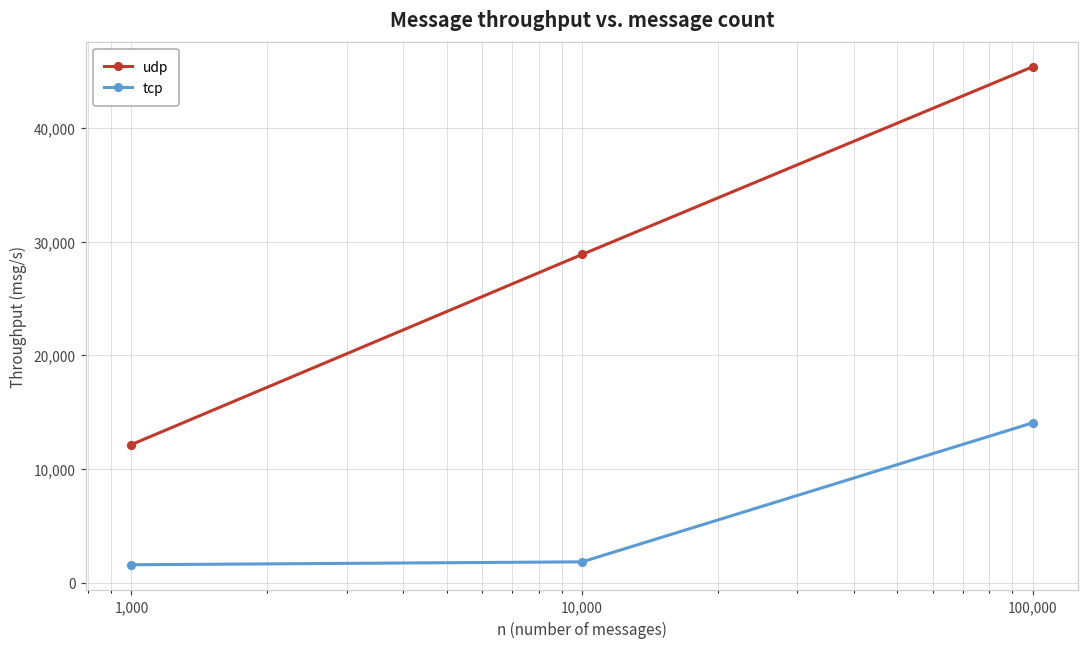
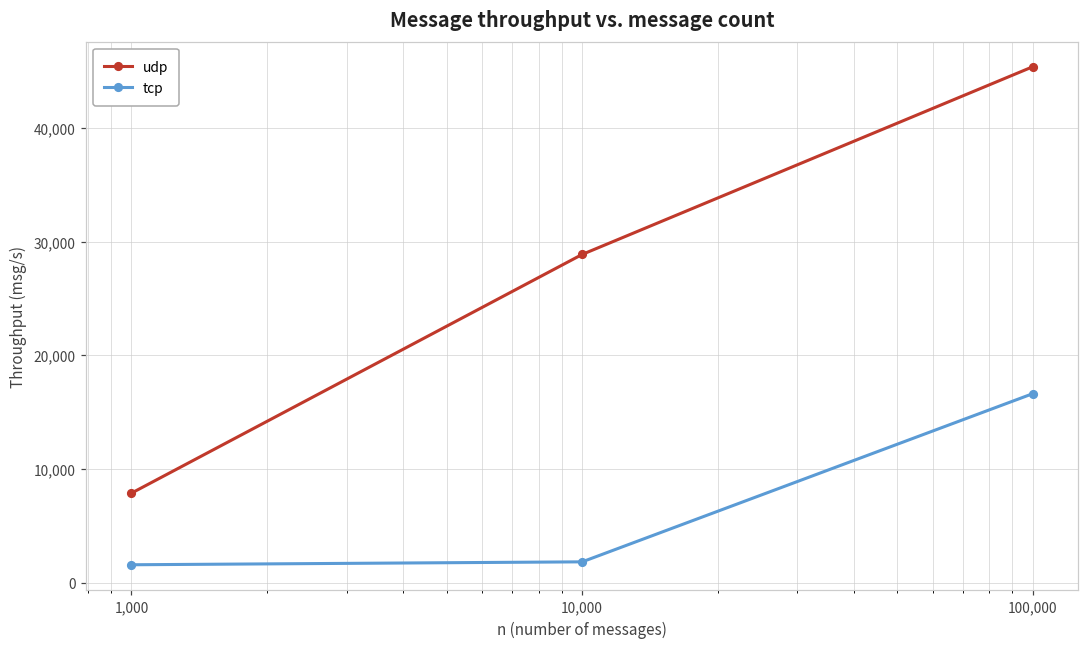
  {
    "udp": {
-     "1,000": "12,100",
+     "1,000": "7,900",
      "10,000": "28,900",
      "100,000": "45,400"
    },
    "tcp": {
      "1,000": "1,600",
      "10,000": "1,800",
-     "100,000": "14,100"
+     "100,000": "16,600"
    }
  }
